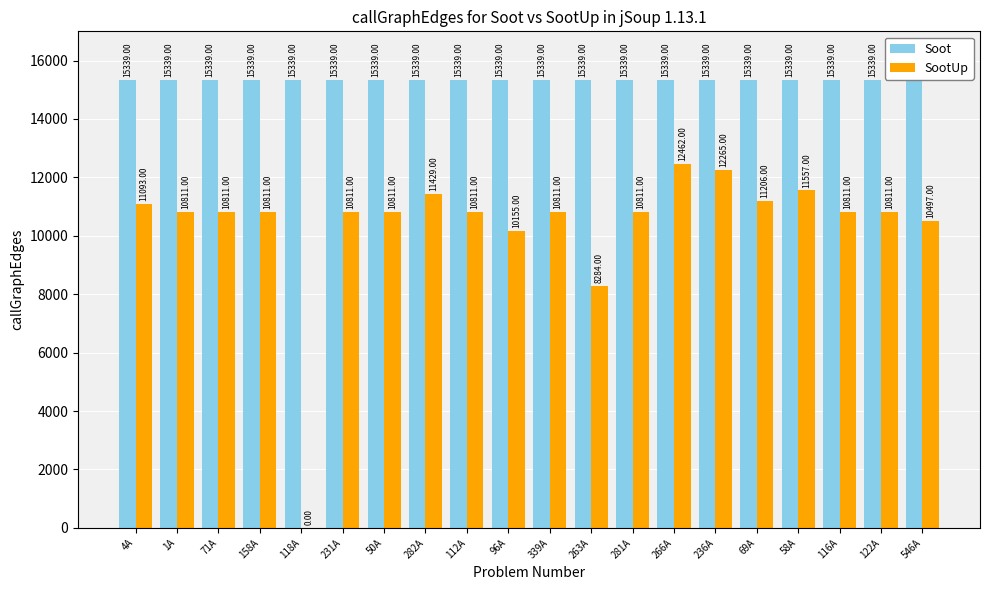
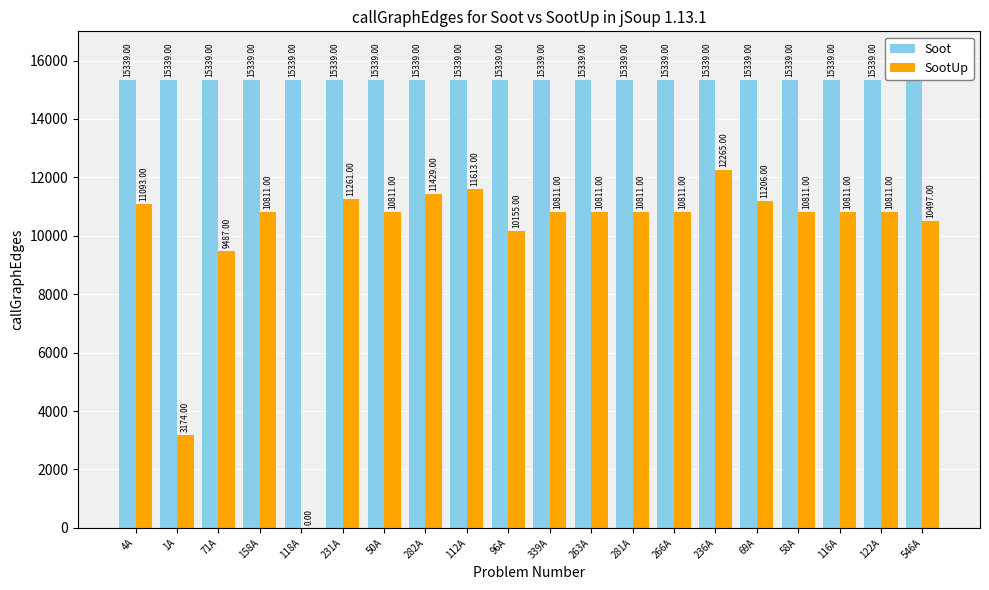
  {
    "Soot": {
      "4A": 15339.00,
      "1A": 15339.00,
      "71A": 15339.00,
      "158A": 15339.00,
      "118A": 15339.00,
      "231A": 15339.00,
      "50A": 15339.00,
      "282A": 15339.00,
      "112A": 15339.00,
      "96A": 15339.00,
      "339A": 15339.00,
      "263A": 15339.00,
      "281A": 15339.00,
      "266A": 15339.00,
      "236A": 15339.00,
      "69A": 15339.00,
      "58A": 15339.00,
      "116A": 15339.00,
      "122A": 15339.00
    },
    "SootUp": {
      "4A": 11093.00,
-     "1A": 10811.00,
-     "71A": 10811.00,
+     "1A": 3174.00,
+     "71A": 9487.00,
      "158A": 10811.00,
      "118A": 0.00,
-     "231A": 10811.00,
+     "231A": 11261.00,
      "50A": 10811.00,
      "282A": 11429.00,
-     "112A": 10811.00,
+     "112A": 11613.00,
      "96A": 10155.00,
      "339A": 10811.00,
-     "263A": 8284.00,
+     "263A": 10811.00,
      "281A": 10811.00,
-     "266A": 12462.00,
+     "266A": 10811.00,
      "236A": 12265.00,
      "69A": 11206.00,
-     "58A": 11557.00,
+     "58A": 10811.00,
      "116A": 10811.00,
      "122A": 10811.00,
      "546A": 10497.00
    }
  }
